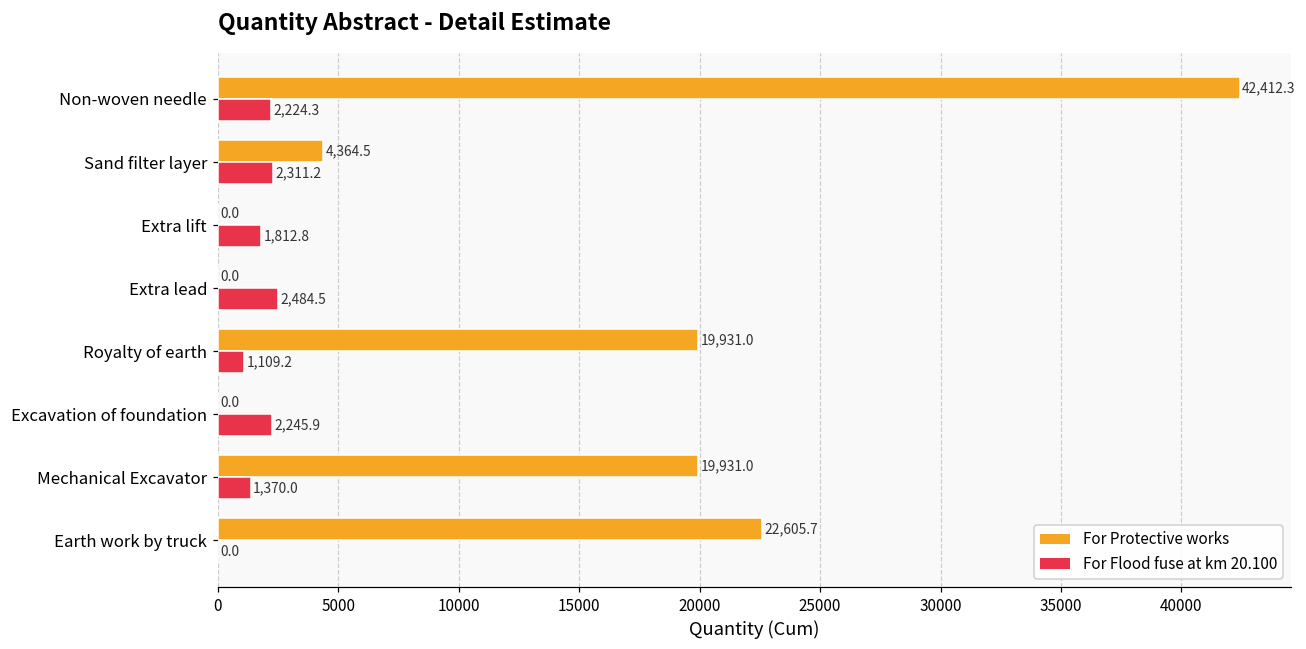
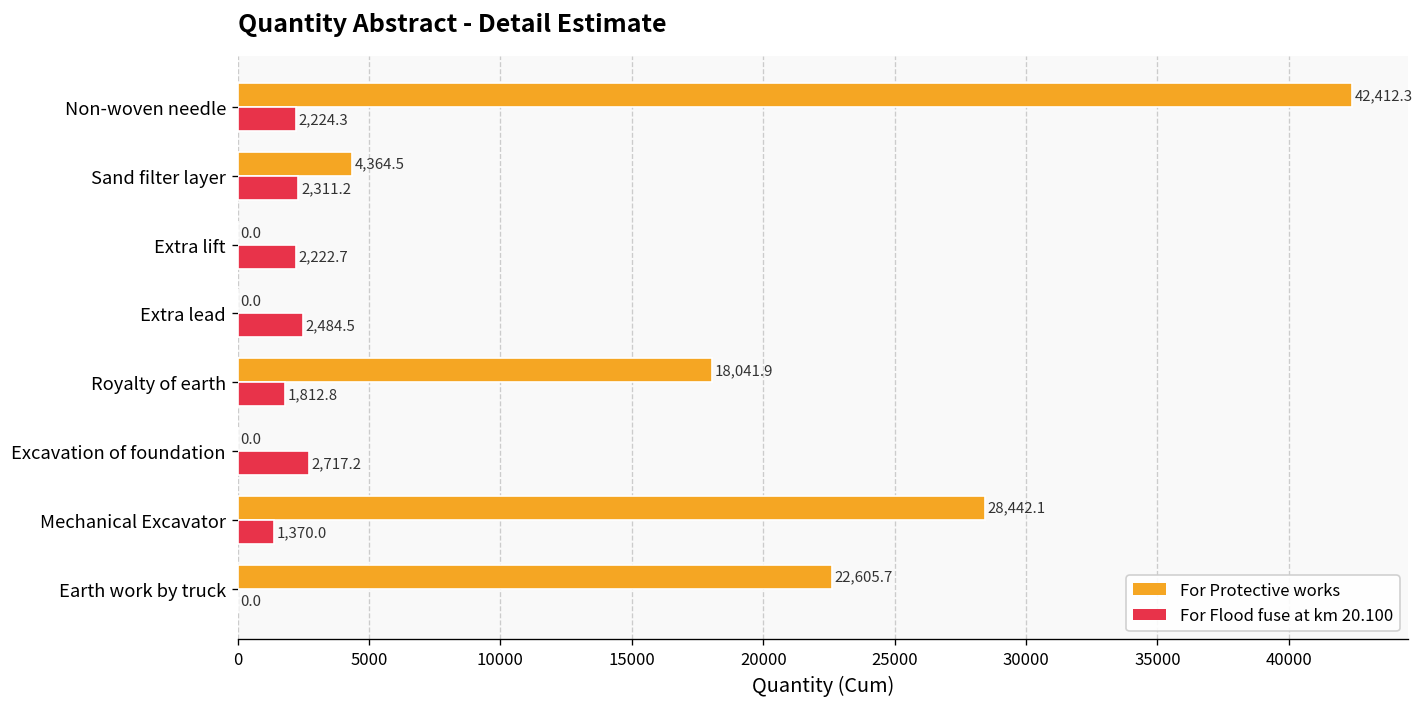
  {
    "For Protective works": {
      "Non-woven needle": "42,412.3",
      "Sand filter layer": "4,364.5",
      "Extra lift": "0.0",
      "Extra lead": "0.0",
-     "Royalty of earth": "19,931.0",
+     "Royalty of earth": "18,041.9",
      "Excavation of foundation": "0.0",
-     "Mechanical Excavator": "19,931.0",
+     "Mechanical Excavator": "28,442.1",
      "Earth work by truck": "22,605.7"
    },
    "For Flood fuse at km 20.100": {
      "Non-woven needle": "2,224.3",
      "Sand filter layer": "2,311.2",
-     "Extra lift": "1,812.8",
+     "Extra lift": "2,222.7",
      "Extra lead": "2,484.5",
-     "Royalty of earth": "1,109.2",
-     "Excavation of foundation": "2,245.9",
+     "Royalty of earth": "1,812.8",
+     "Excavation of foundation": "2,717.2",
      "Mechanical Excavator": "1,370.0",
      "Earth work by truck": "0.0"
    }
  }
